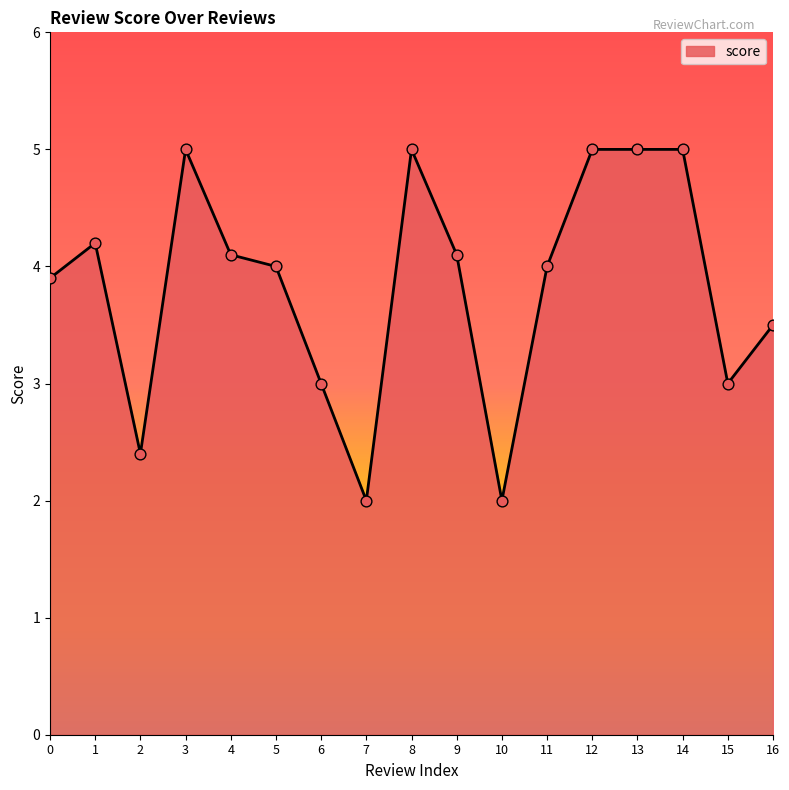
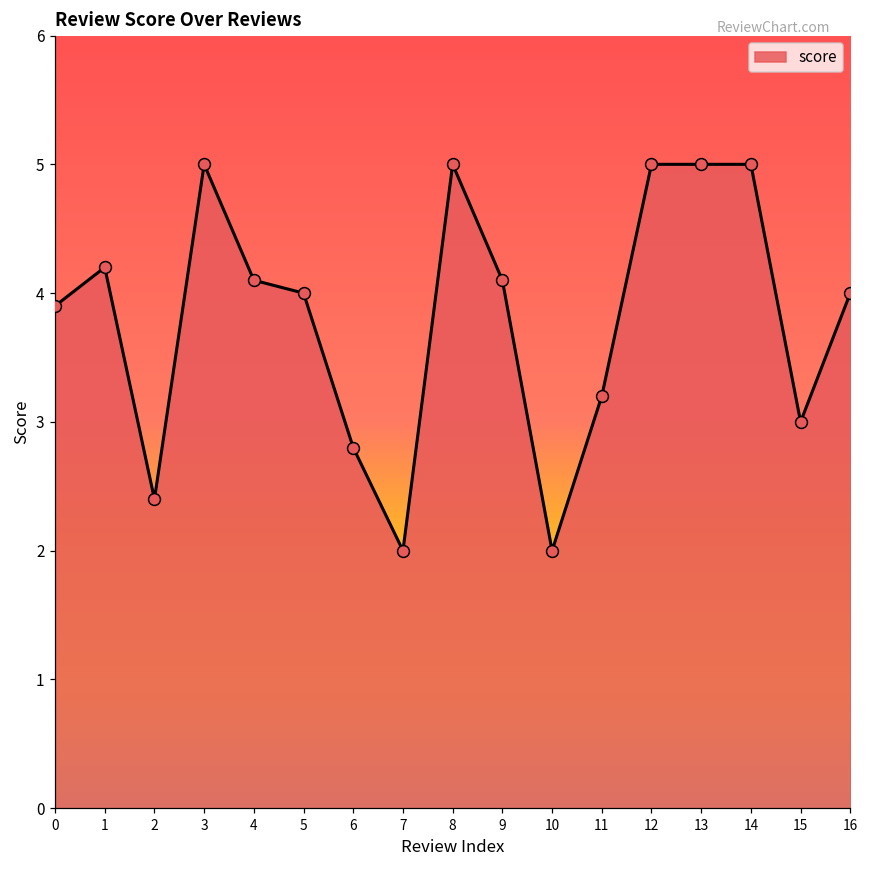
  {
    "0": 3.9,
    "1": 4.2,
    "2": 2.4,
    "3": 5.0,
    "4": 4.1,
    "5": 4.0,
-   "6": 3.0,
+   "6": 2.8,
    "7": 2.0,
    "8": 5.0,
    "9": 4.1,
    "10": 2.0,
-   "11": 4.0,
+   "11": 3.2,
    "12": 5.0,
    "13": 5.0,
    "14": 5.0,
    "15": 3.0,
-   "16": 3.5
+   "16": 4.0
  }
